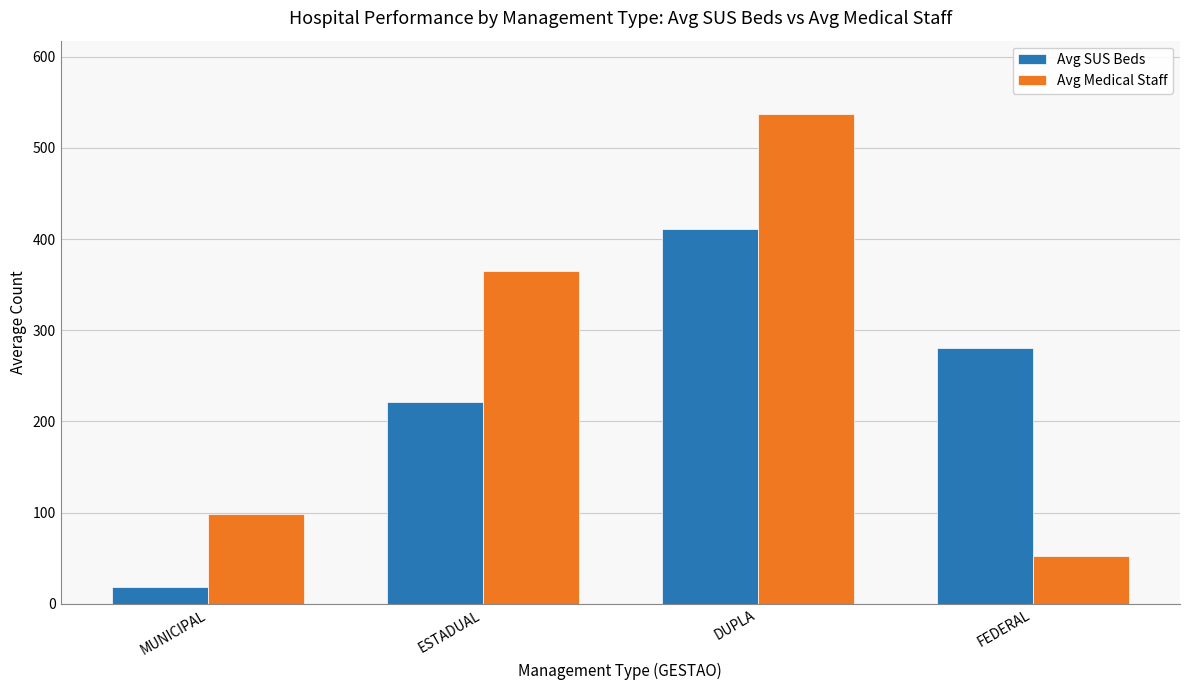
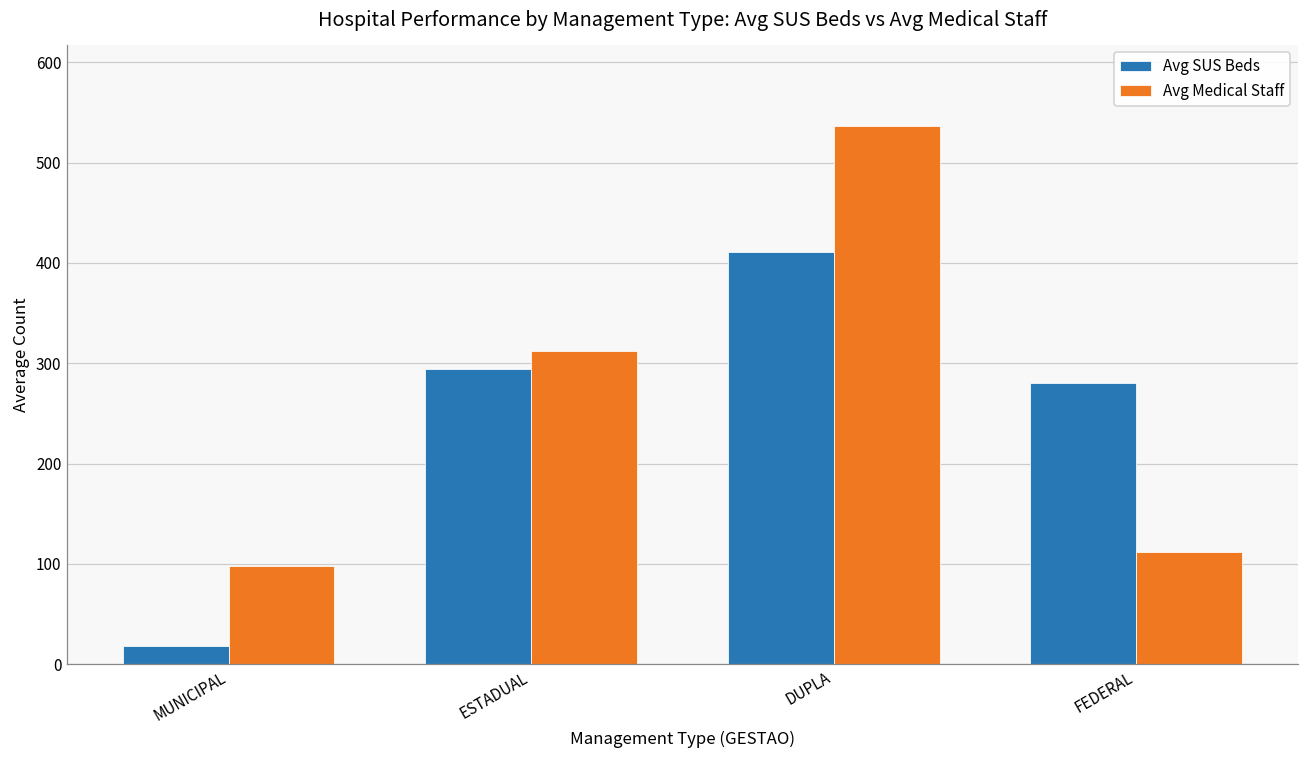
  {
    "Avg SUS Beds": {
      "MUNICIPAL": 20,
-     "ESTADUAL": 220,
+     "ESTADUAL": 290,
      "DUPLA": 410,
      "FEDERAL": 280
    },
    "Avg Medical Staff": {
      "MUNICIPAL": 100,
-     "ESTADUAL": 360,
+     "ESTADUAL": 310,
      "DUPLA": 540,
-     "FEDERAL": 50
+     "FEDERAL": 110
    }
  }
